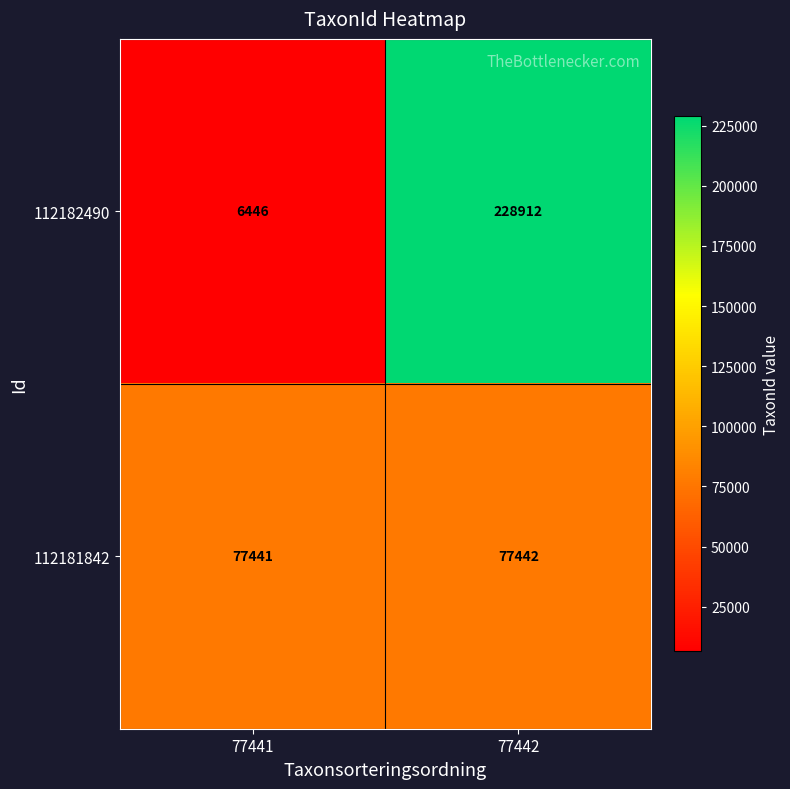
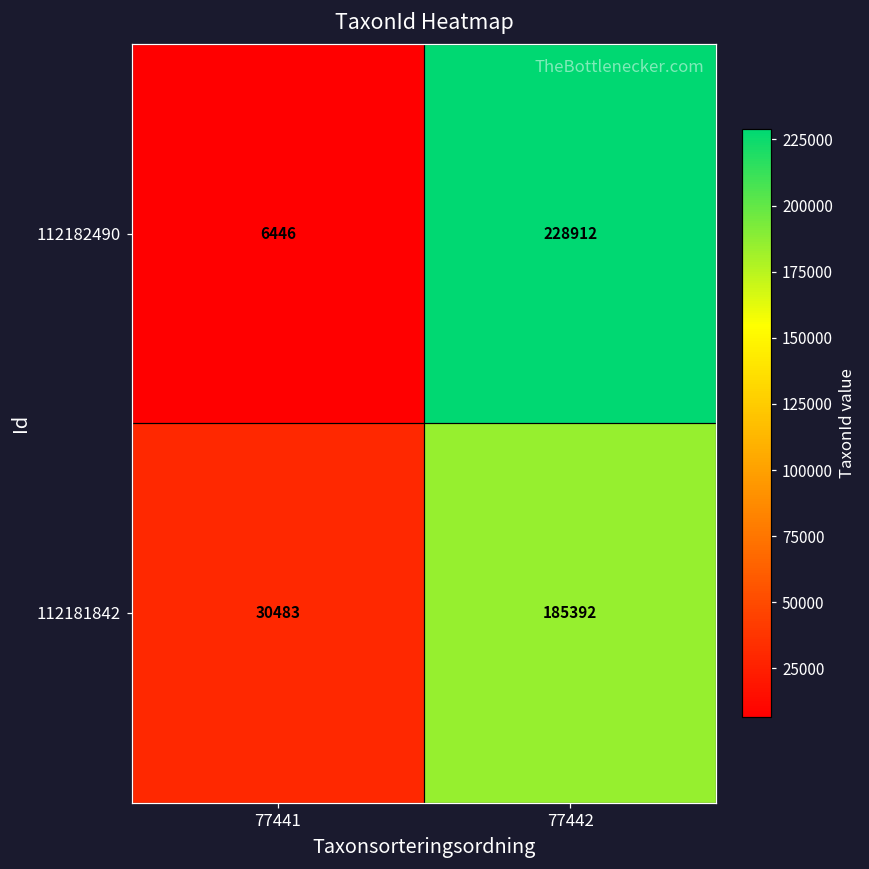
  {
    "112182490": {
      "77441": 6446
    },
    "112181842": {
-     "77441": 77441,
-     "77442": 77442
+     "77441": 30483,
+     "77442": 185392
    }
  }
